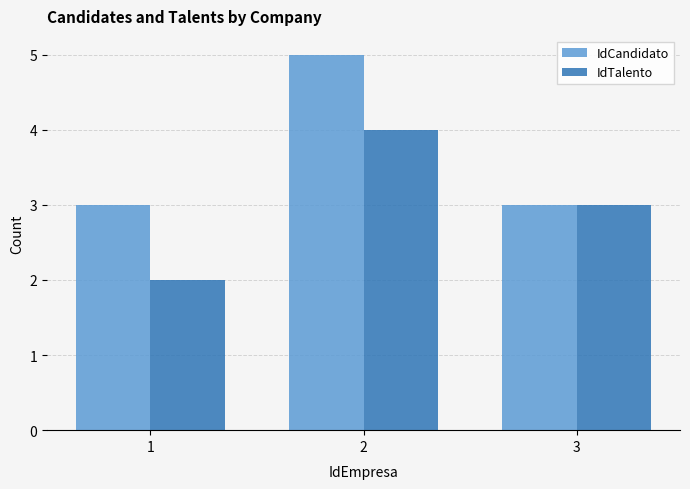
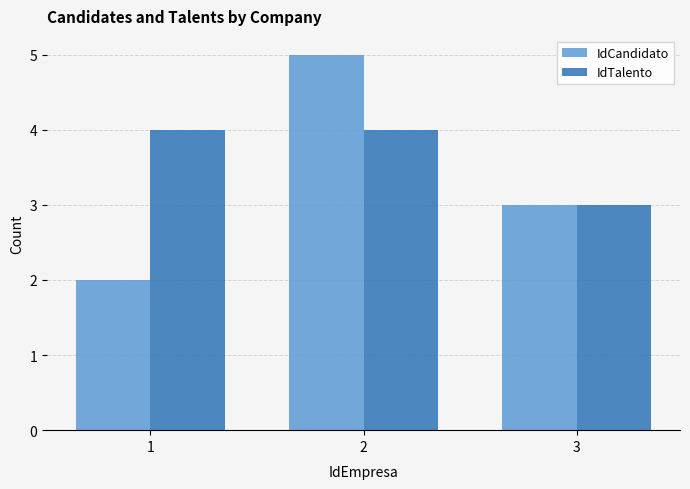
  {
    "IdCandidato": {
-     "1": 3,
+     "1": 2,
      "2": 5,
      "3": 3
    },
    "IdTalento": {
-     "1": 2,
+     "1": 4,
      "2": 4,
      "3": 3
    }
  }
